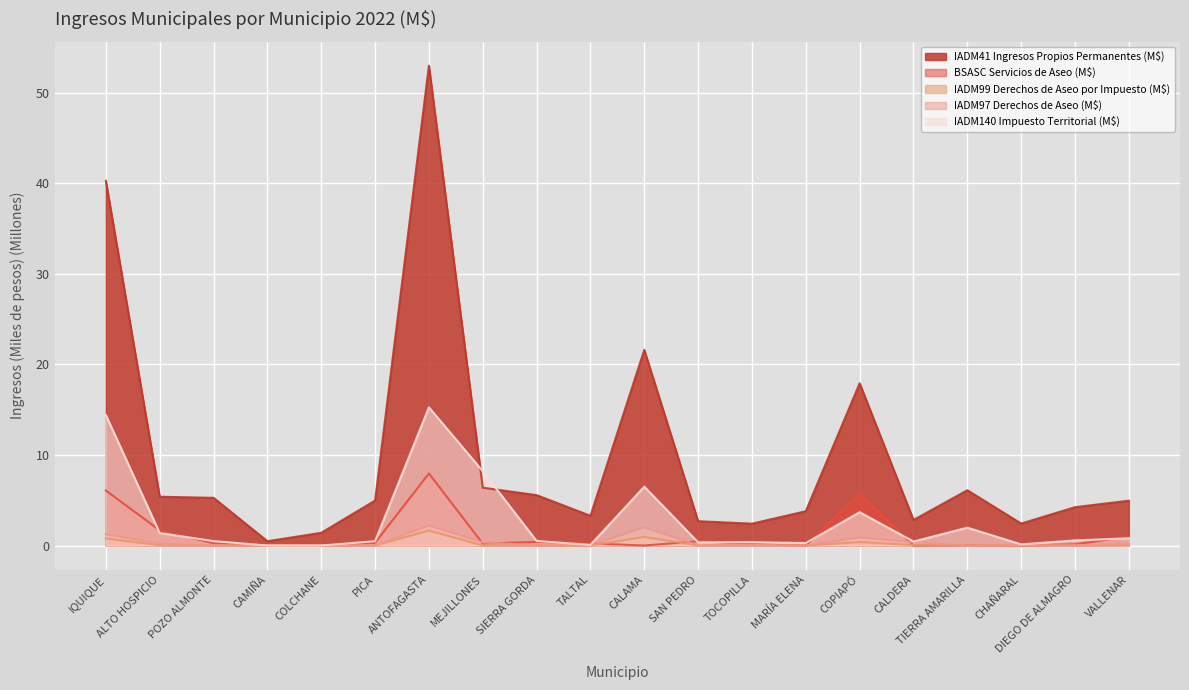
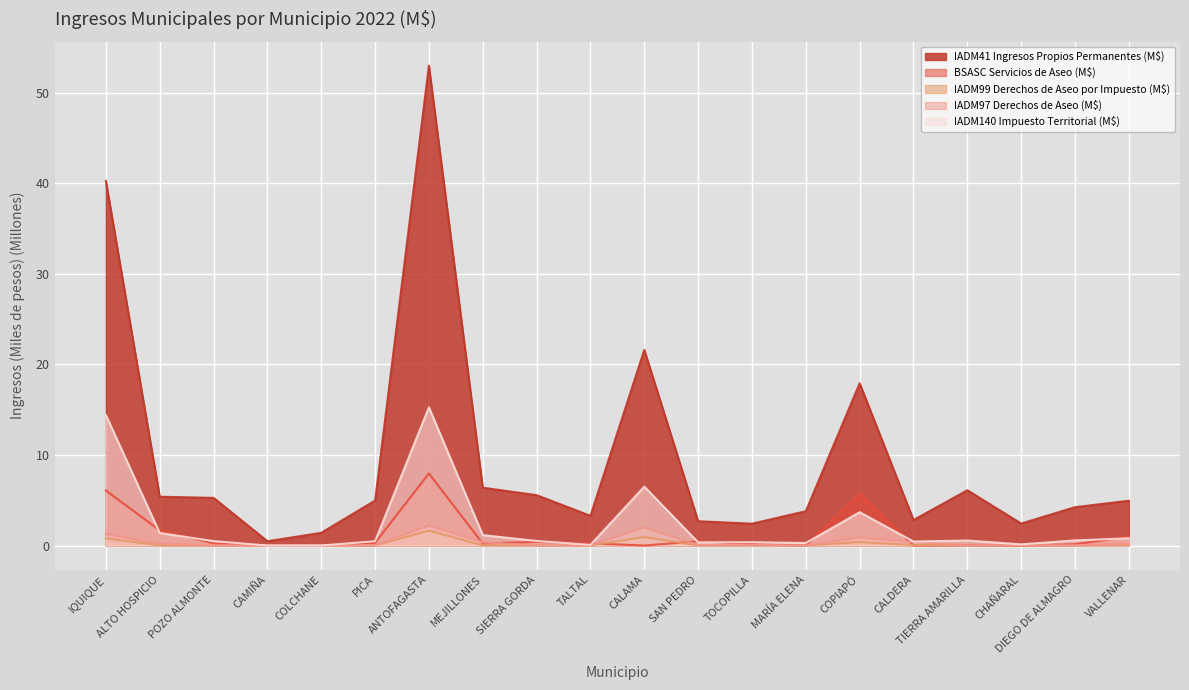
  {
    "IADM140 Impuesto Territorial (M$)": {
      "IQUIQUE": 14,
      "ALTO HOSPICIO": 1,
      "ANTOFAGASTA": 15,
-     "MEJILLONES": 8,
+     "MEJILLONES": 1,
      "CALAMA": 6,
      "COPIAPÓ": 4,
-     "TIERRA AMARILLA": 2,
+     "TIERRA AMARILLA": 1,
      "DIEGO DE ALMAGRO": 1
    }
  }
